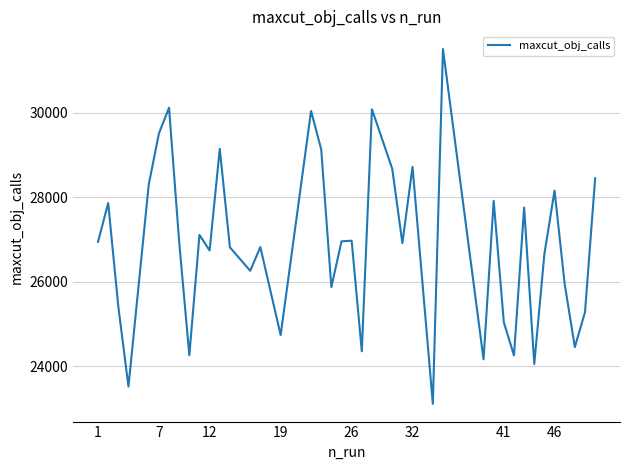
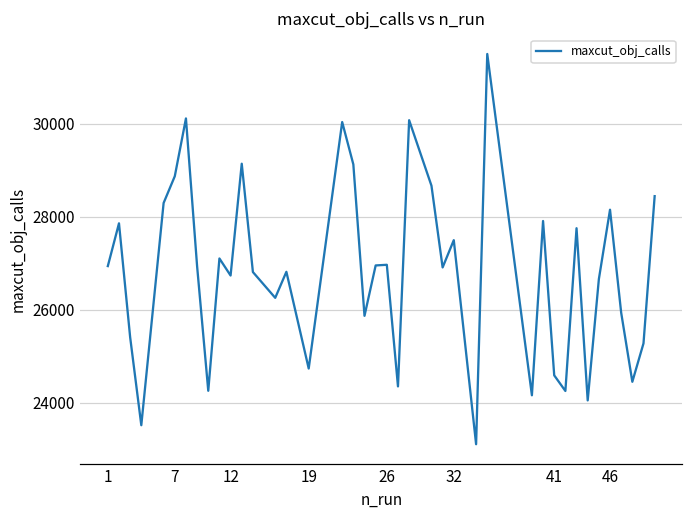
  {
    "1": 26900,
-   "7": 29500,
+   "7": 28900,
    "12": 26700,
    "19": 24700,
    "26": 27000,
-   "32": 28700,
-   "41": 25000,
+   "32": 27500,
+   "41": 24600,
    "46": 28200
  }
